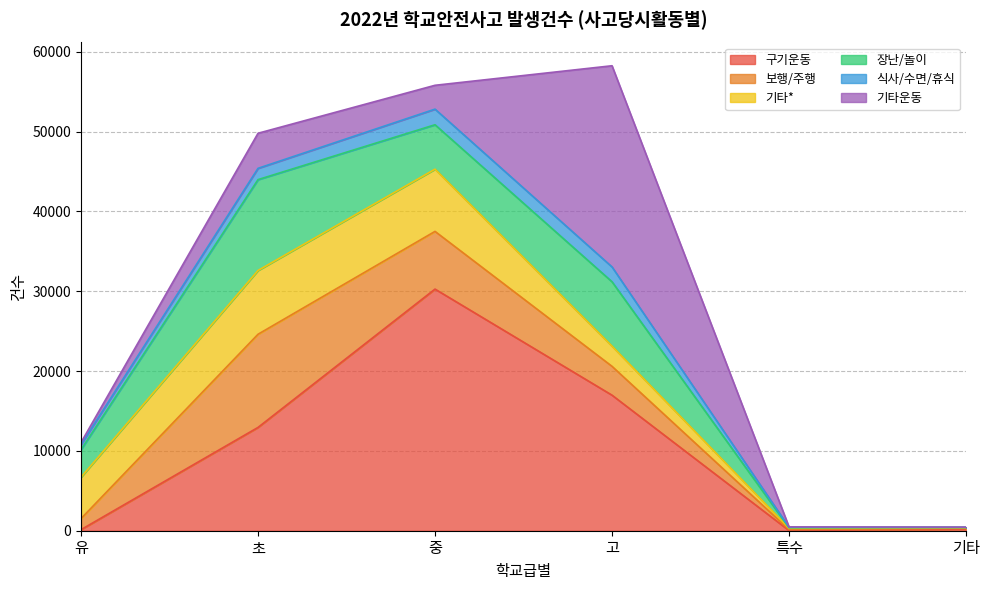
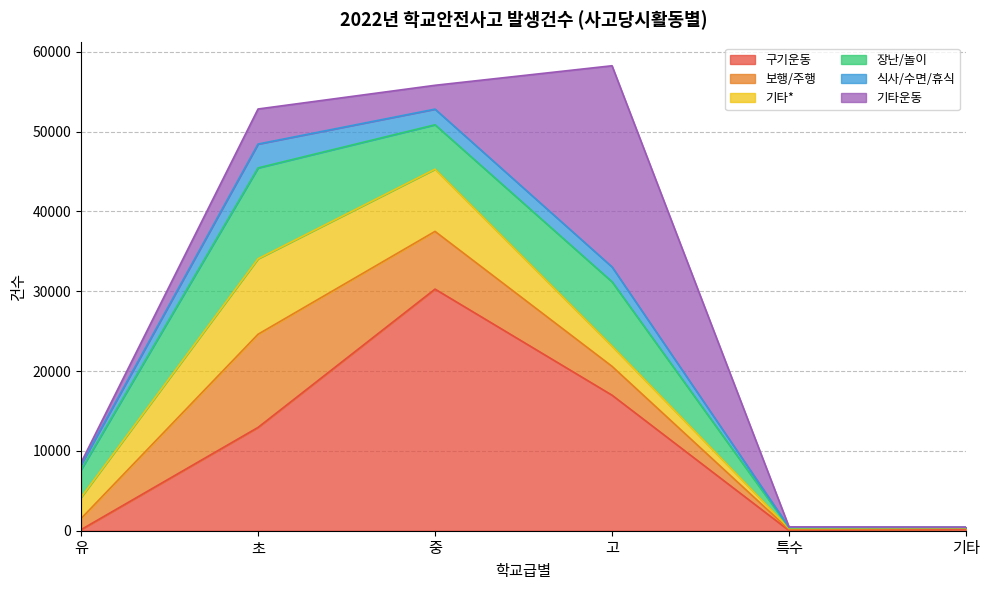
  {
    "기타*": {
-     "유": 5000,
-     "초": 8000,
+     "유": 3000,
+     "초": 9000,
      "중": 8000,
      "고": 3000
    },
    "장난/놀이": {
      "유": 3000,
      "초": 11000,
      "중": 6000,
      "고": 8000
    },
    "식사/수면/휴식": {
-     "초": 1000,
+     "초": 3000,
      "중": 2000,
      "고": 2000
    },
    "기타운동": {
      "초": 4000,
      "중": 3000,
      "고": 25000
    }
  }
